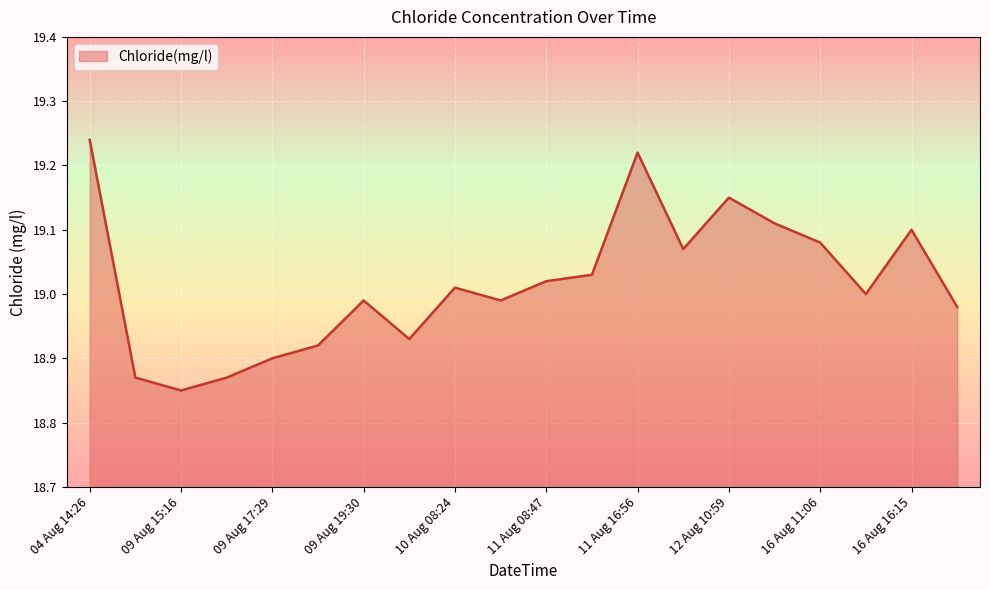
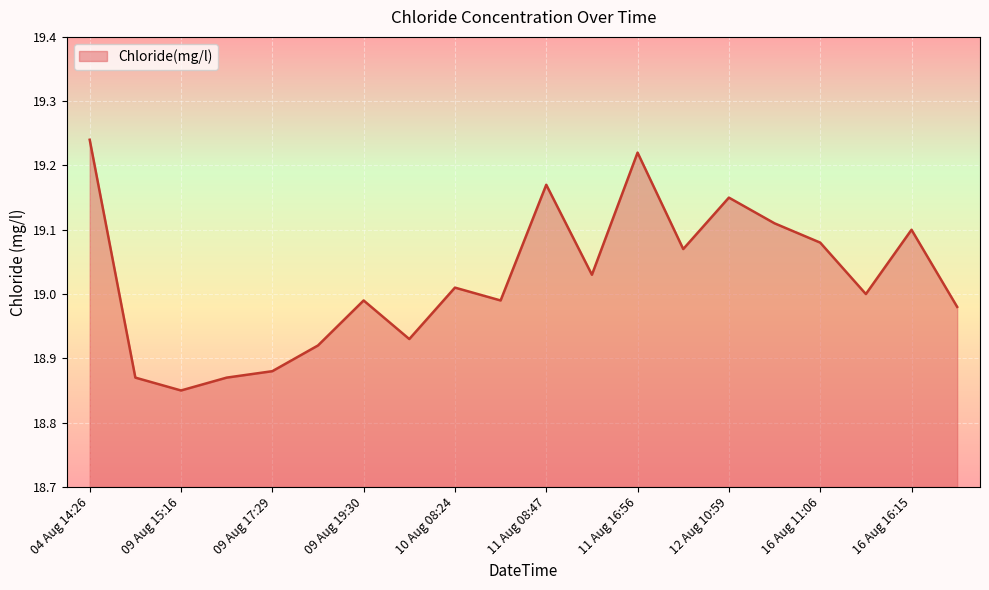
  {
    "04 Aug 14:26": 19.24,
    "09 Aug 15:16": 18.85,
-   "09 Aug 17:29": 18.90,
+   "09 Aug 17:29": 18.88,
    "09 Aug 19:30": 18.99,
    "10 Aug 08:24": 19.01,
-   "11 Aug 08:47": 19.02,
+   "11 Aug 08:47": 19.17,
    "11 Aug 16:56": 19.22,
    "12 Aug 10:59": 19.15,
    "16 Aug 11:06": 19.08,
    "16 Aug 16:15": 19.10
  }
